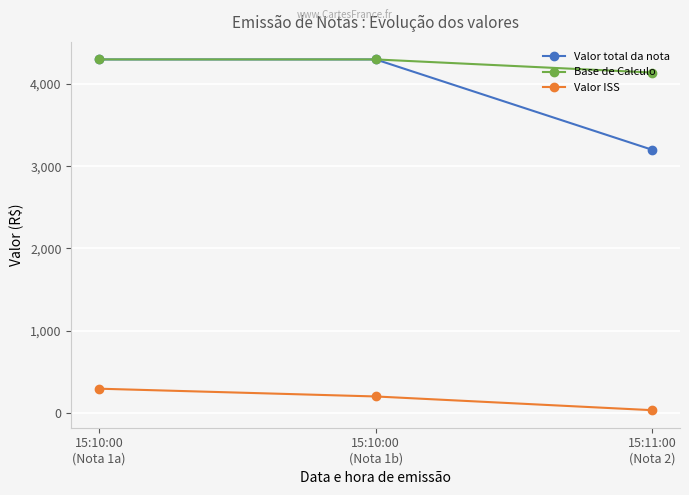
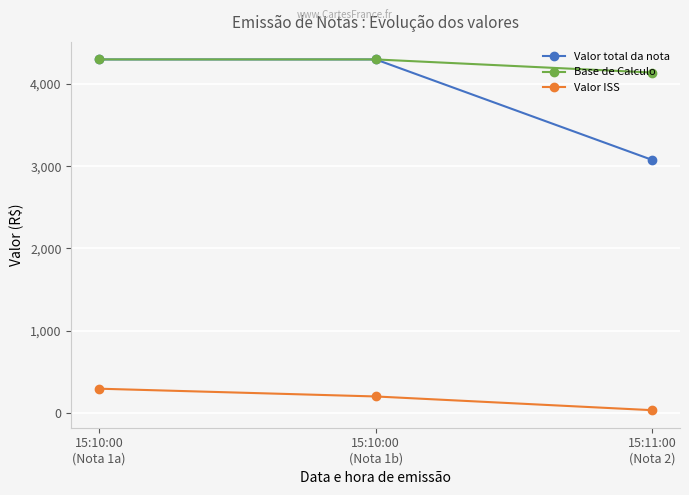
  {
    "Valor total da nota": {
-     "15:11:00 (Nota 2)": "3,200"
+     "15:11:00 (Nota 2)": "3,100"
    },
    "Base de Calculo": {
      "15:11:00 (Nota 2)": "4,100"
    },
    "Valor ISS": {
      "15:10:00 (Nota 1a)": "300",
      "15:10:00 (Nota 1b)": "200",
      "15:11:00 (Nota 2)": "0"
    }
  }
